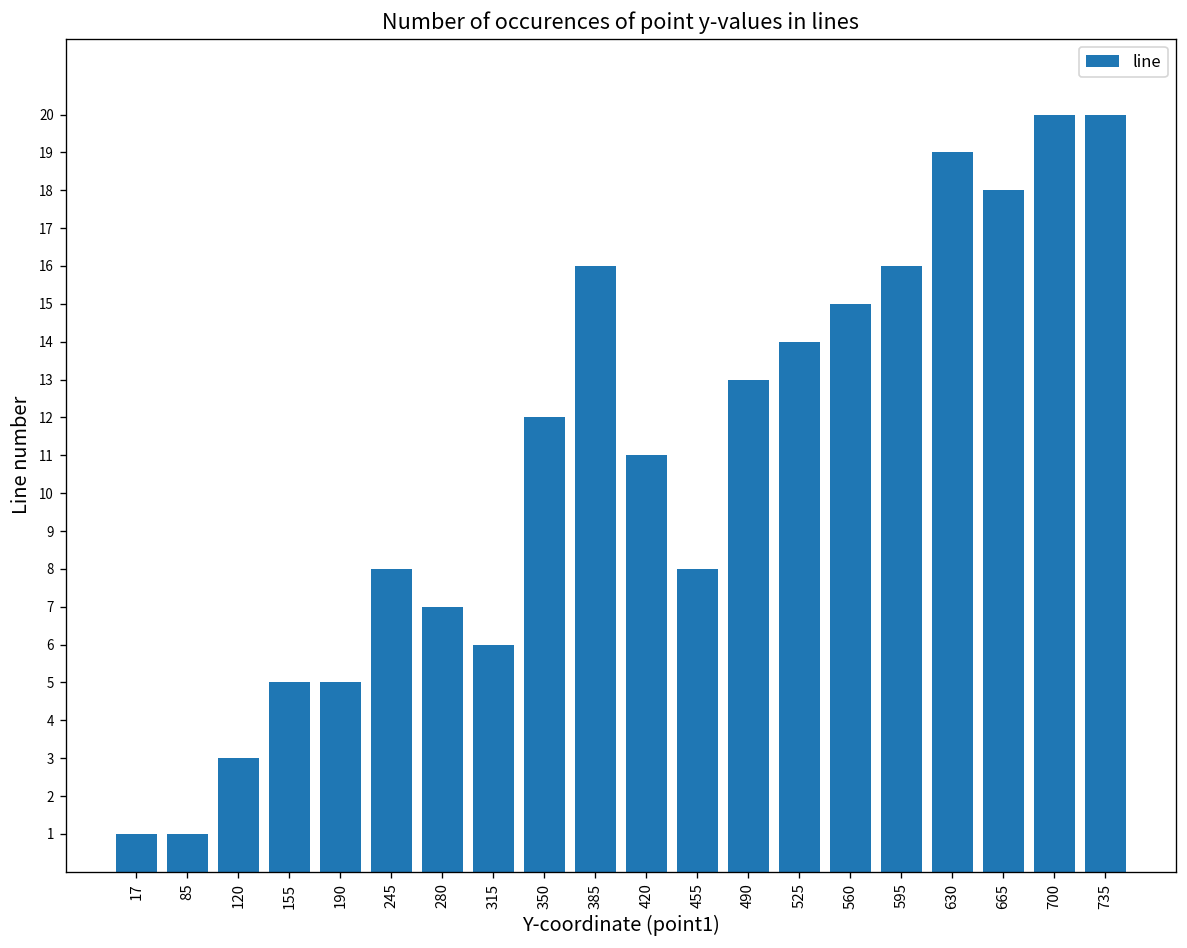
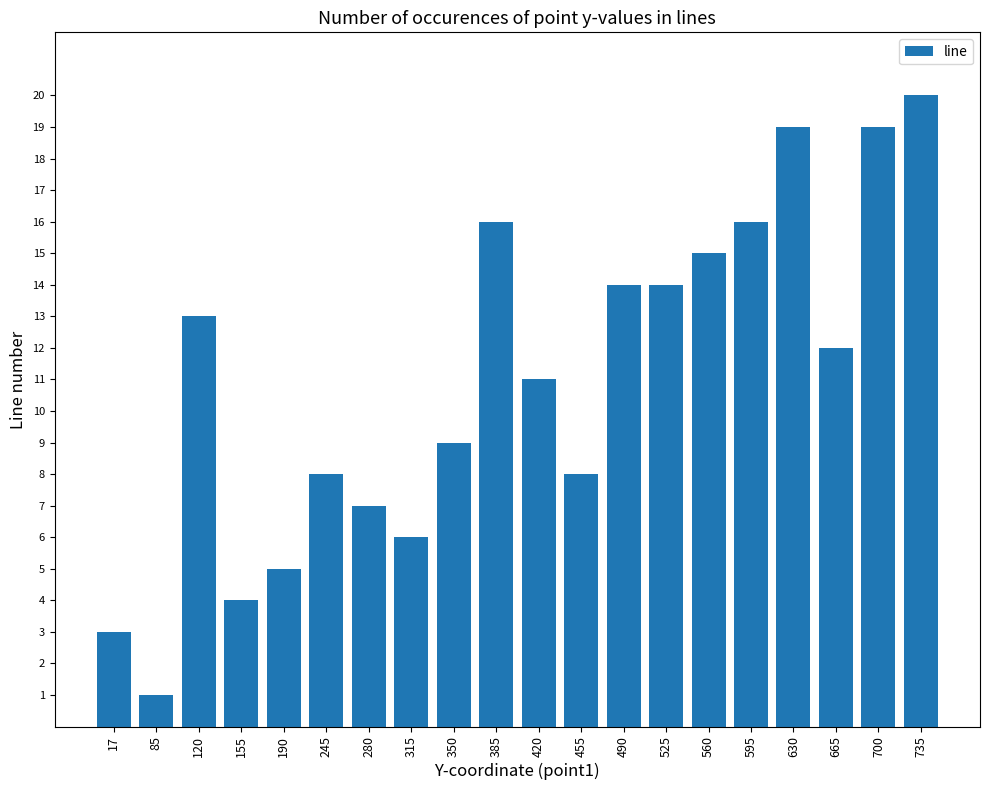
  {
-   "17": 1,
+   "17": 3,
    "85": 1,
-   "120": 3,
-   "155": 5,
+   "120": 13,
+   "155": 4,
    "190": 5,
    "245": 8,
    "280": 7,
    "315": 6,
-   "350": 12,
+   "350": 9,
    "385": 16,
    "420": 11,
    "455": 8,
-   "490": 13,
+   "490": 14,
    "525": 14,
    "560": 15,
    "595": 16,
    "630": 19,
-   "665": 18,
-   "700": 20,
+   "665": 12,
+   "700": 19,
    "735": 20
  }
